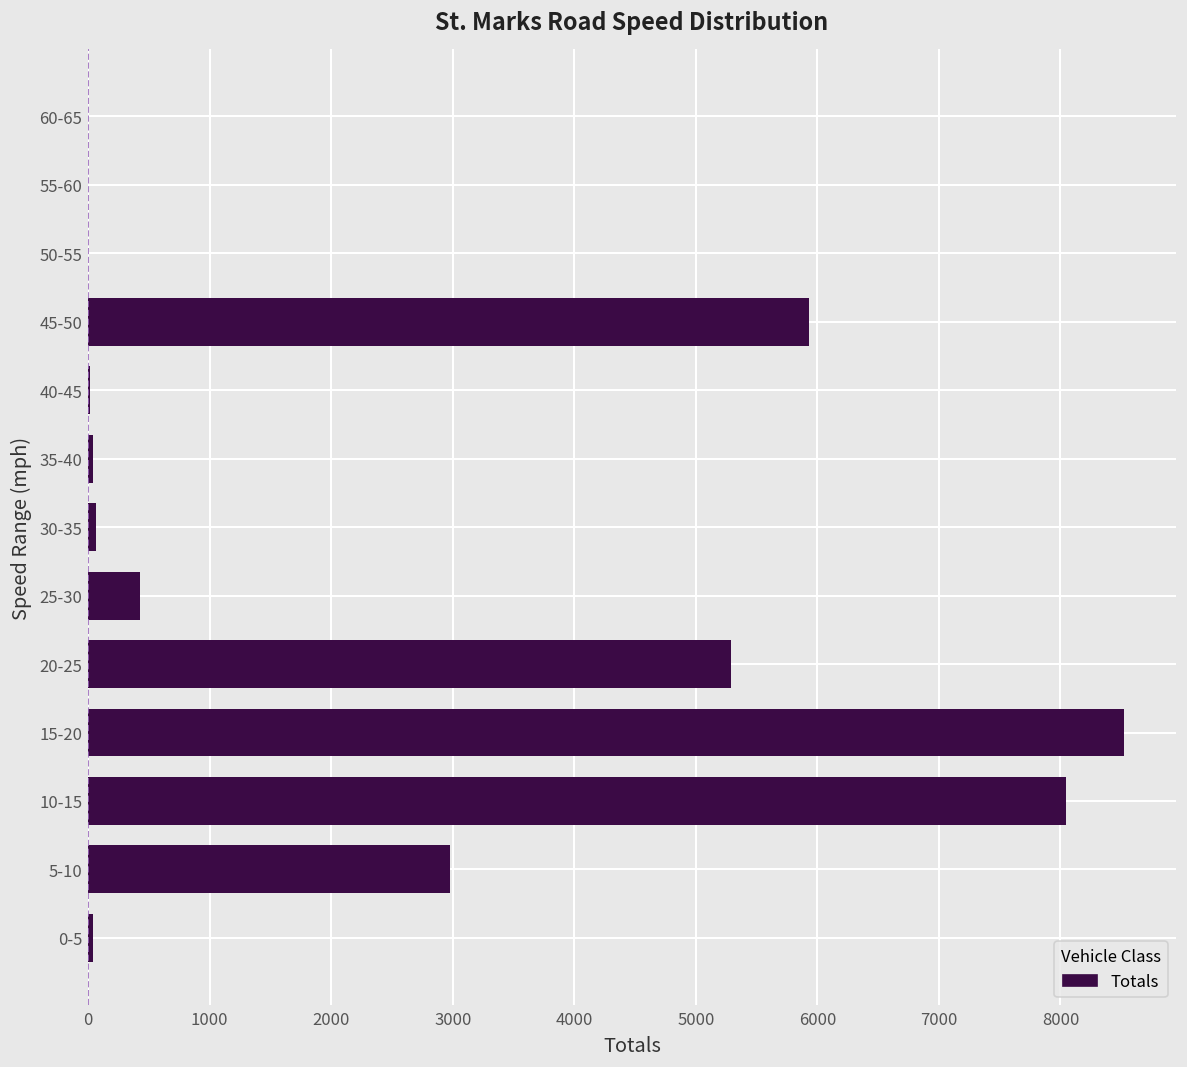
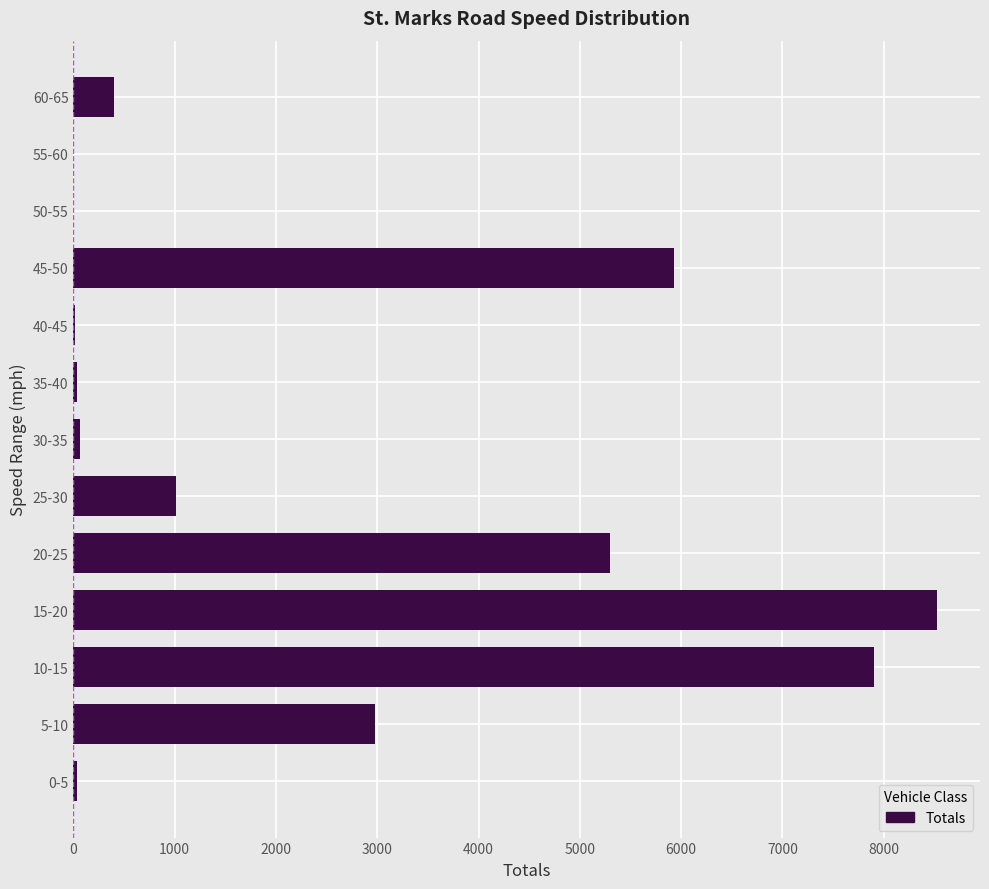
  {
-   "60-65": 0,
+   "60-65": 400,
    "55-60": 0,
    "50-55": 0,
    "45-50": 5930,
    "35-40": 40,
    "30-35": 70,
-   "25-30": 430,
+   "25-30": 1010,
    "20-25": 5290,
    "15-20": 8520,
-   "10-15": 8040,
+   "10-15": 7900,
    "5-10": 2980,
    "0-5": 40
  }
